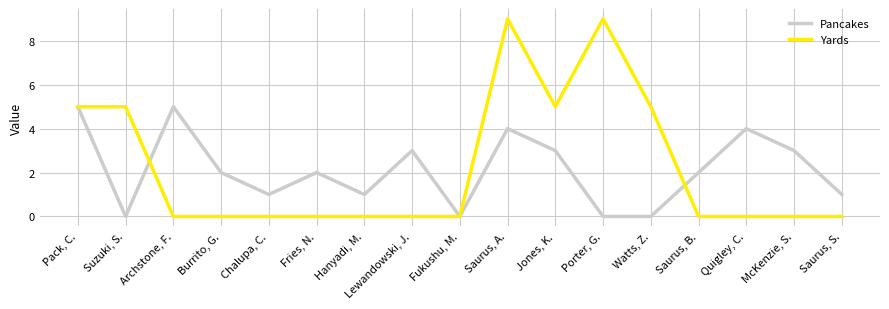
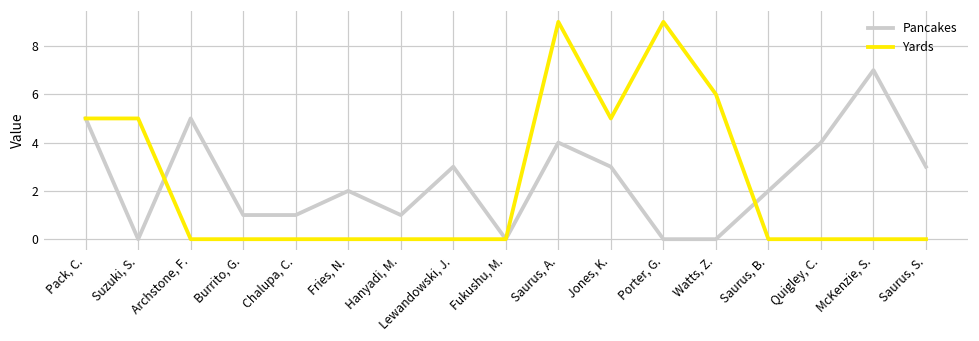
  {
    "Pancakes": {
      "Suzuki, S.": 0,
      "Archstone, F.": 5,
-     "Burrito, G.": 2,
+     "Burrito, G.": 1,
      "Chalupa, C.": 1,
      "Fries, N.": 2,
      "Hanyadi, M.": 1,
      "Lewandowski, J.": 3,
      "Saurus, A.": 4,
      "Jones, K.": 3,
      "Porter, G.": 0,
      "Watts, Z.": 0,
      "Saurus, B.": 2,
      "Quigley, C.": 4,
-     "McKenzie, S.": 3,
-     "Saurus, S.": 1
+     "McKenzie, S.": 7,
+     "Saurus, S.": 3
    },
    "Yards": {
      "Suzuki, S.": 5,
      "Archstone, F.": 0,
      "Burrito, G.": 0,
      "Chalupa, C.": 0,
      "Fries, N.": 0,
      "Hanyadi, M.": 0,
      "Lewandowski, J.": 0,
      "Saurus, A.": 9,
      "Jones, K.": 5,
      "Porter, G.": 9,
-     "Watts, Z.": 5,
+     "Watts, Z.": 6,
      "Saurus, B.": 0,
      "Quigley, C.": 0,
      "McKenzie, S.": 0,
      "Saurus, S.": 0
    }
  }
